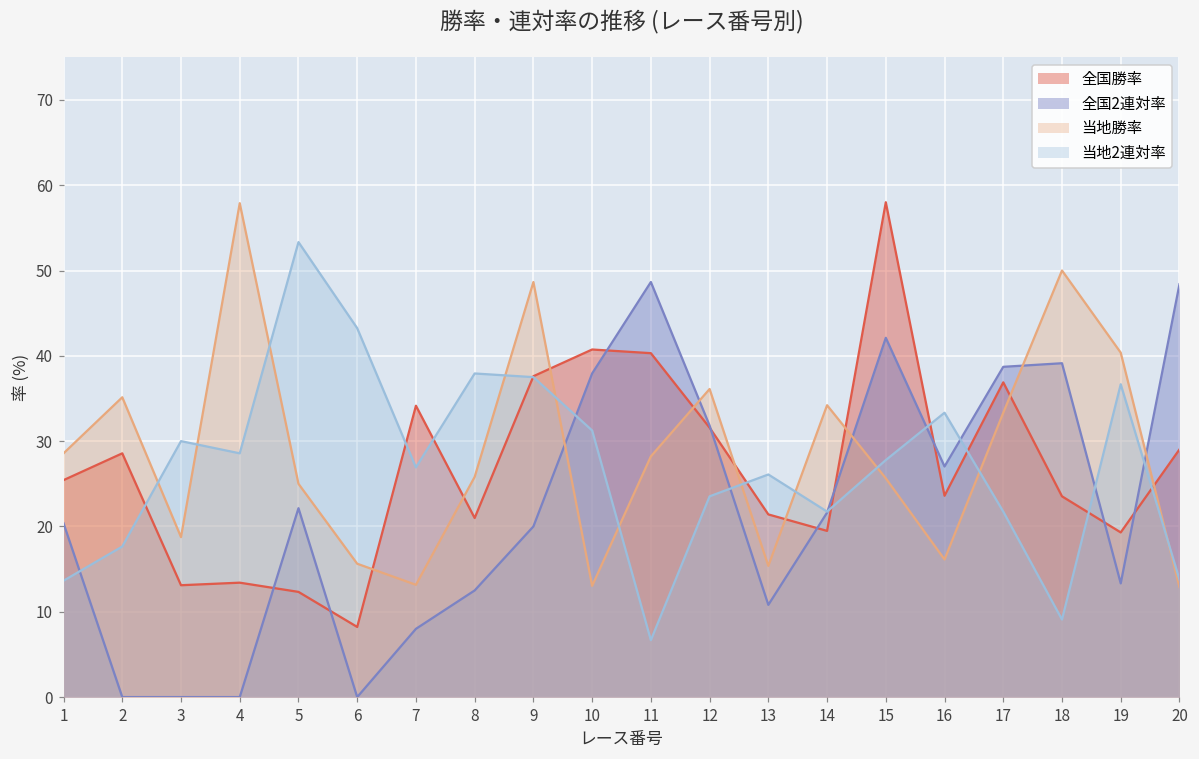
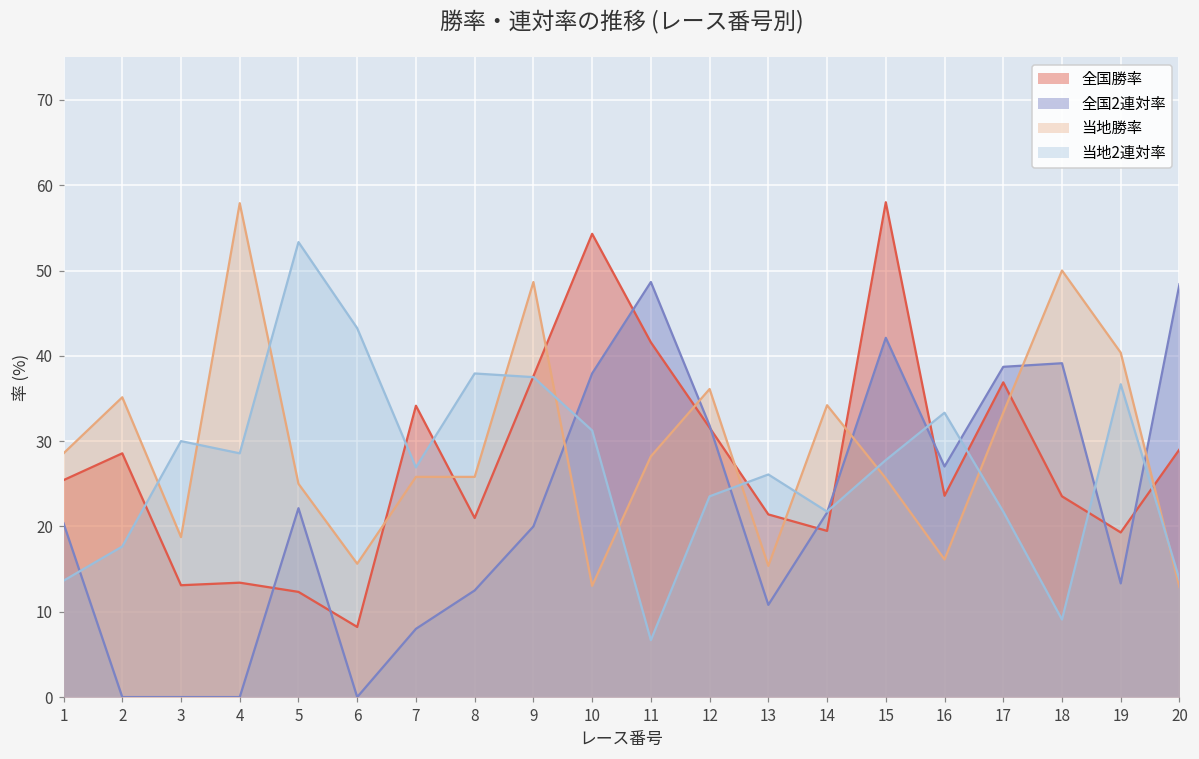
  {
    "全国勝率": {
      "1": 25,
      "2": 29,
      "3": 13,
      "4": 13,
      "5": 12,
      "6": 8,
      "7": 34,
      "8": 21,
-     "10": 41,
-     "11": 40,
+     "10": 54,
+     "11": 42,
      "13": 21,
      "14": 19,
      "15": 58,
      "16": 24,
      "17": 37,
      "18": 24,
      "19": 19,
      "20": 29
    },
    "当地勝率": {
      "1": 29,
      "2": 35,
      "3": 19,
      "4": 58,
      "5": 25,
      "6": 16,
-     "7": 13,
+     "7": 26,
      "8": 26,
      "9": 49,
      "10": 13,
      "11": 28,
      "12": 36,
      "13": 15,
      "14": 34,
      "15": 26,
      "16": 16,
      "17": 33,
      "18": 50,
      "19": 40,
      "20": 13
    }
  }
